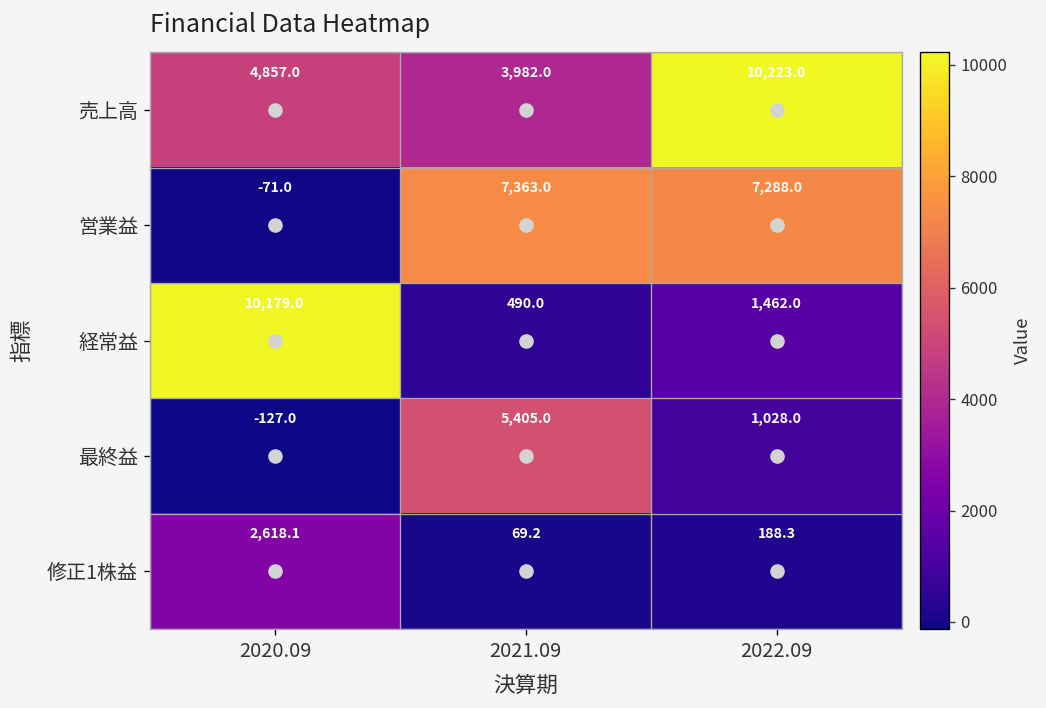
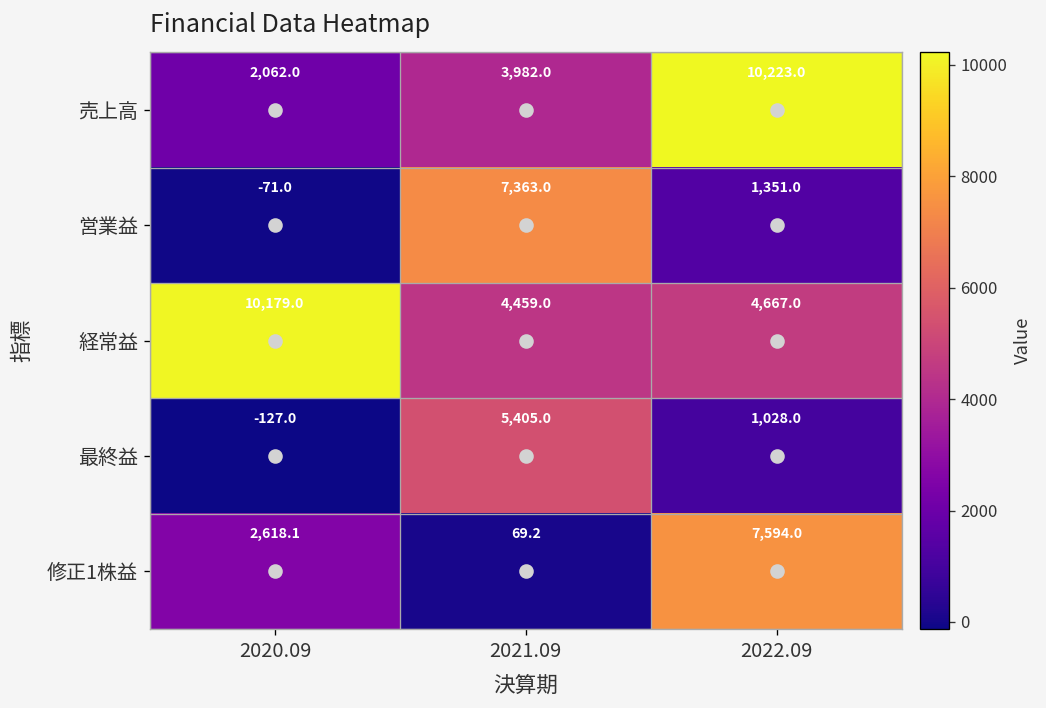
  {
    "売上高": {
-     "2020.09": "4,857.0",
+     "2020.09": "2,062.0",
      "2021.09": "3,982.0",
      "2022.09": "10,223.0"
    },
    "営業益": {
      "2020.09": "-71.0",
      "2021.09": "7,363.0",
-     "2022.09": "7,288.0"
+     "2022.09": "1,351.0"
    },
    "経常益": {
      "2020.09": "10,179.0",
-     "2021.09": "490.0",
-     "2022.09": "1,462.0"
+     "2021.09": "4,459.0",
+     "2022.09": "4,667.0"
    },
    "最終益": {
      "2020.09": "-127.0",
      "2021.09": "5,405.0",
      "2022.09": "1,028.0"
    },
    "修正1株益": {
      "2020.09": "2,618.1",
      "2021.09": "69.2",
-     "2022.09": "188.3"
+     "2022.09": "7,594.0"
    }
  }
